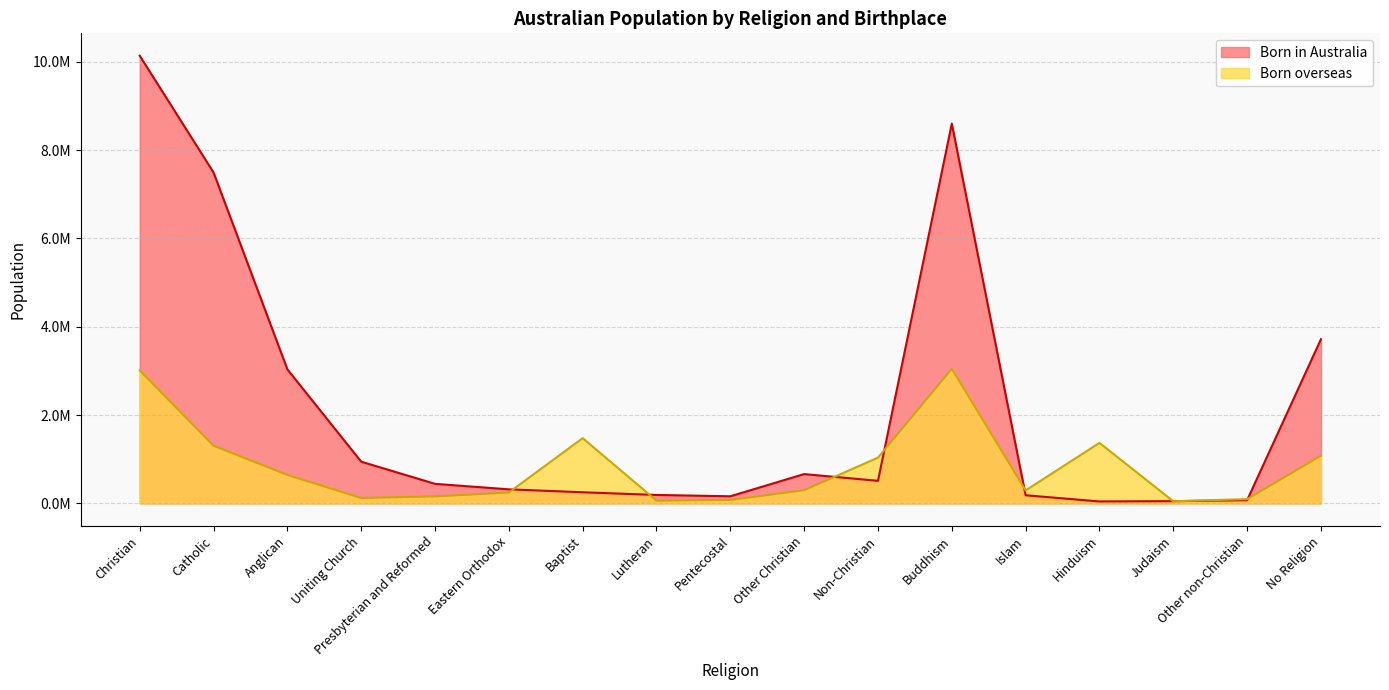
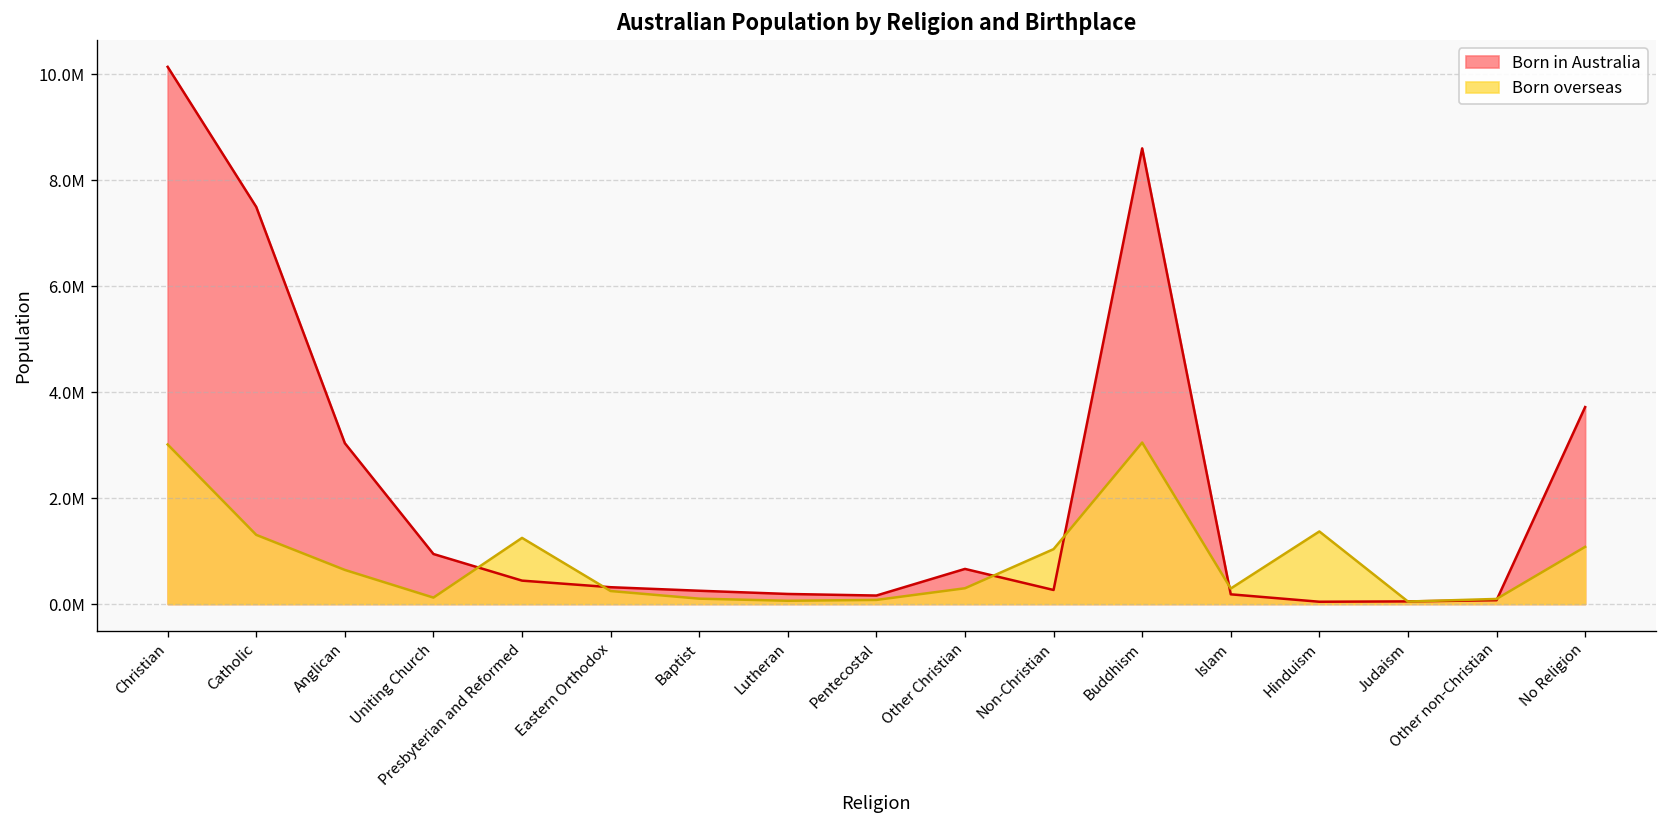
  {
    "Born in Australia": {
      "Christian": 10100000,
      "Catholic": 7500000,
      "Anglican": 3000000,
      "Uniting Church": 900000,
      "Presbyterian and Reformed": 400000,
      "Eastern Orthodox": 300000,
      "Baptist": 300000,
      "Lutheran": 200000,
      "Pentecostal": 200000,
      "Other Christian": 700000,
-     "Non-Christian": 500000,
+     "Non-Christian": 300000,
      "Buddhism": 8600000,
      "Islam": 200000,
      "Hinduism": 0,
      "No Religion": 3700000
    },
    "Born overseas": {
      "Christian": 3000000,
      "Catholic": 1300000,
      "Anglican": 600000,
      "Uniting Church": 100000,
-     "Presbyterian and Reformed": 200000,
+     "Presbyterian and Reformed": 1200000,
      "Eastern Orthodox": 200000,
-     "Baptist": 1500000,
+     "Baptist": 100000,
      "Lutheran": 100000,
      "Pentecostal": 100000,
      "Other Christian": 300000,
      "Non-Christian": 1000000,
      "Buddhism": 3000000,
      "Islam": 300000,
      "Hinduism": 1400000,
      "No Religion": 1100000
    }
  }
